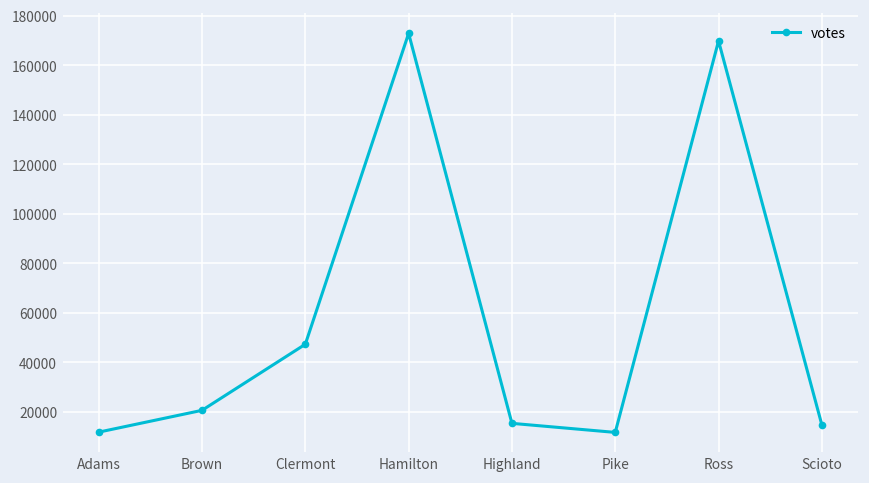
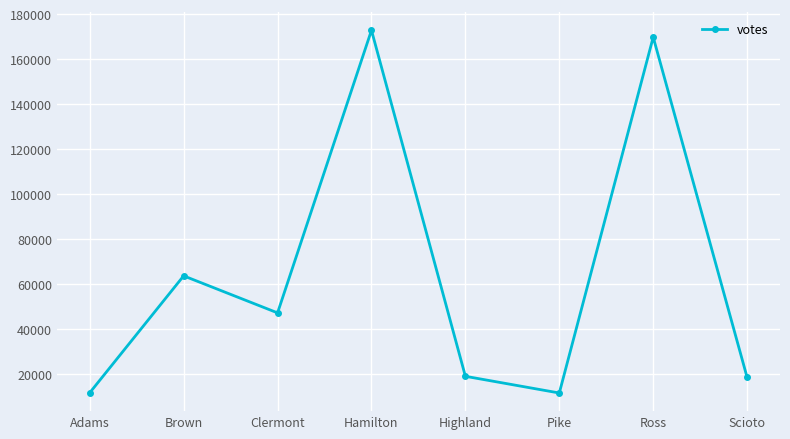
  {
    "Adams": 12000,
-   "Brown": 21000,
+   "Brown": 64000,
    "Clermont": 47000,
    "Hamilton": 173000,
-   "Highland": 15000,
+   "Highland": 19000,
    "Pike": 12000,
    "Ross": 170000,
-   "Scioto": 15000
+   "Scioto": 19000
  }
